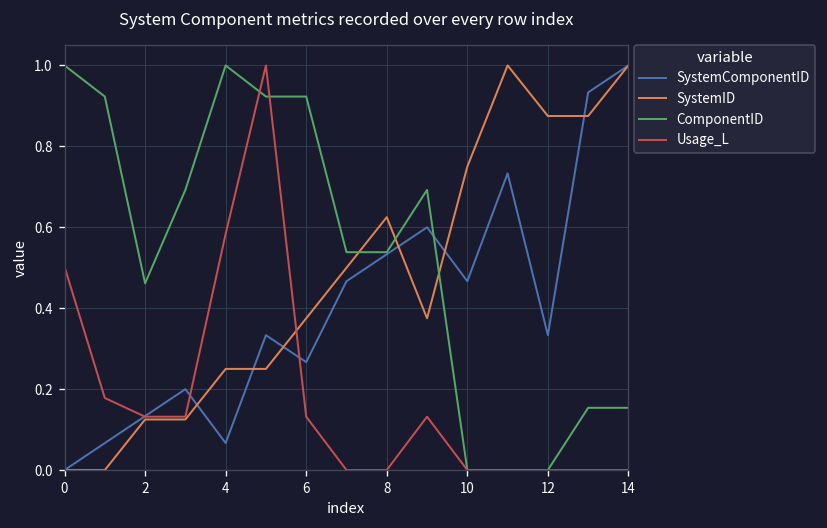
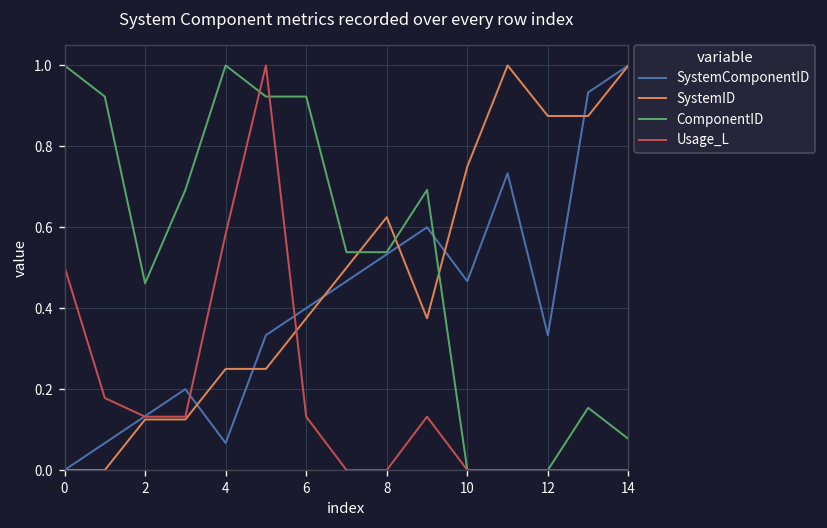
  {
    "SystemComponentID": {
      "4": 0.07,
-     "6": 0.27,
+     "6": 0.40,
      "10": 0.47,
      "12": 0.33
    },
    "ComponentID": {
      "0": 1.00,
      "2": 0.46,
      "4": 1.00,
      "6": 0.92,
-     "14": 0.15
+     "14": 0.08
    }
  }
